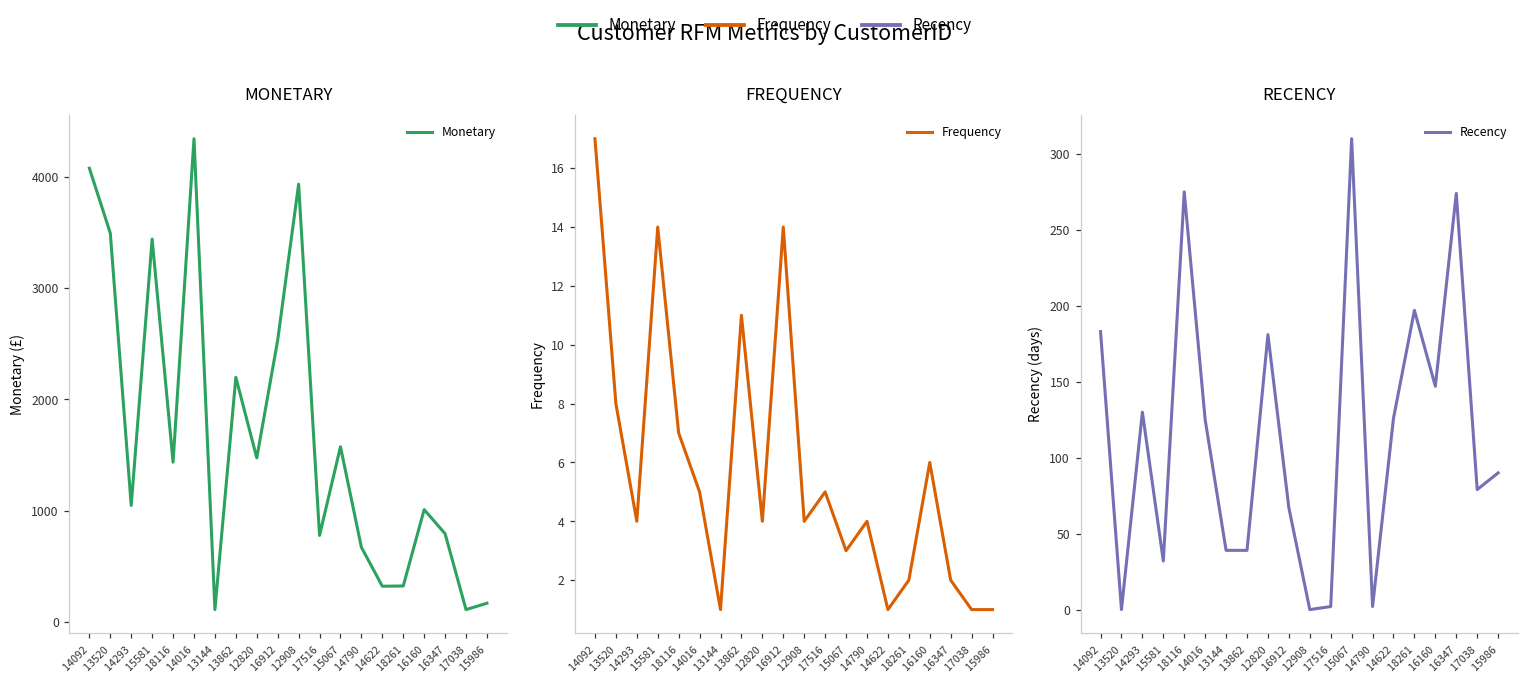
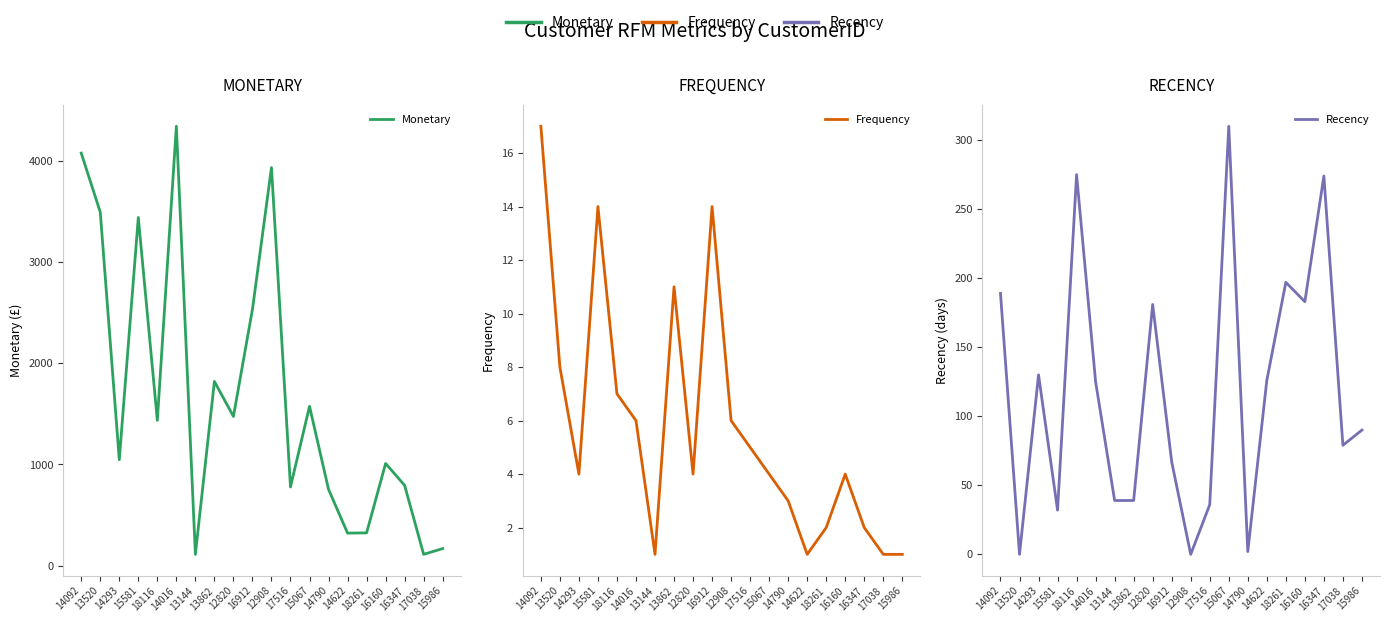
  {
    "MONETARY": {
      "14092": 4080,
      "13520": 3490,
      "14293": 1050,
      "15581": 3440,
      "18116": 1440,
      "14016": 4340,
      "13144": 110,
-     "13862": 2200,
+     "13862": 1820,
      "12820": 1470,
      "16912": 2530,
      "12908": 3930,
      "17516": 780,
      "15067": 1570,
-     "14790": 670,
+     "14790": 750,
      "14622": 320,
      "18261": 320,
      "16160": 1010,
      "16347": 790,
      "17038": 110,
      "15986": 170
    },
    "FREQUENCY": {
      "14092": 17,
      "13520": 8,
      "14293": 4,
      "15581": 14,
      "18116": 7,
-     "14016": 5,
+     "14016": 6,
      "13144": 1,
      "13862": 11,
      "12820": 4,
      "16912": 14,
-     "12908": 4,
+     "12908": 6,
      "17516": 5,
-     "15067": 3,
-     "14790": 4,
+     "15067": 4,
+     "14790": 3,
      "14622": 1,
      "18261": 2,
-     "16160": 6,
+     "16160": 4,
      "16347": 2,
      "17038": 1,
      "15986": 1
    },
    "RECENCY": {
-     "14092": 183,
+     "14092": 189,
      "13520": 0,
      "14293": 130,
      "15581": 32,
      "18116": 275,
      "14016": 125,
      "13144": 39,
      "13862": 39,
      "12820": 181,
      "16912": 67,
      "12908": 0,
-     "17516": 2,
+     "17516": 36,
      "15067": 310,
      "14790": 2,
      "14622": 126,
      "18261": 197,
-     "16160": 147,
+     "16160": 183,
      "16347": 274,
      "17038": 79,
      "15986": 90
    }
  }
